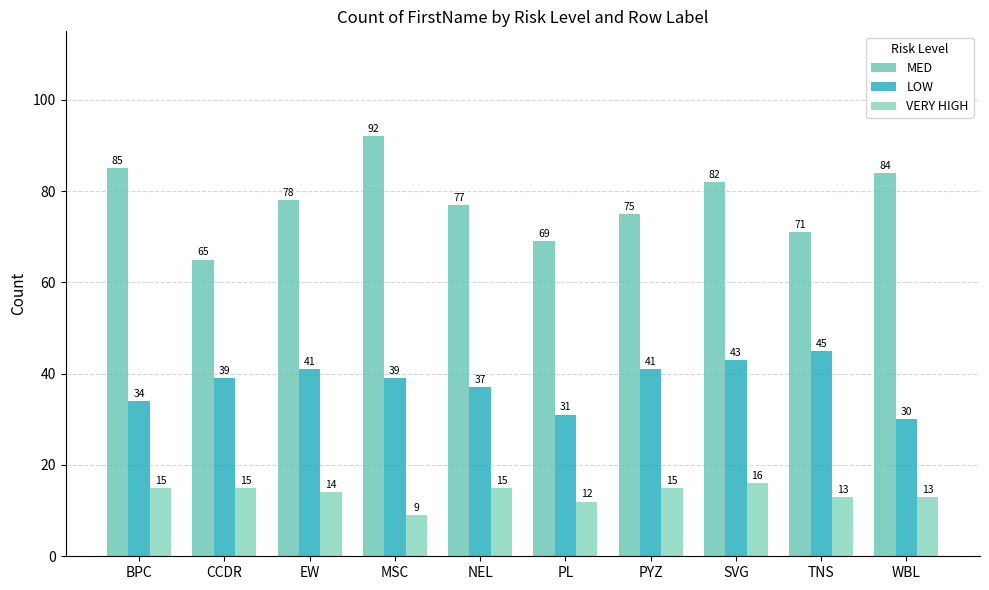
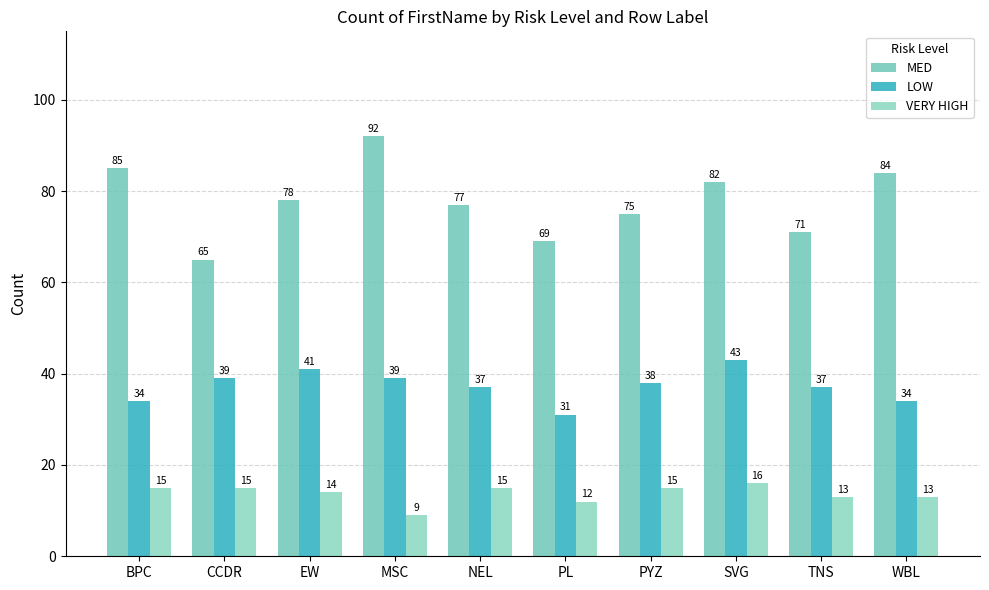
  {
    "LOW": {
      "BPC": 34,
      "CCDR": 39,
      "EW": 41,
      "MSC": 39,
      "NEL": 37,
      "PL": 31,
-     "PYZ": 41,
+     "PYZ": 38,
      "SVG": 43,
-     "TNS": 45,
-     "WBL": 30
+     "TNS": 37,
+     "WBL": 34
    }
  }
